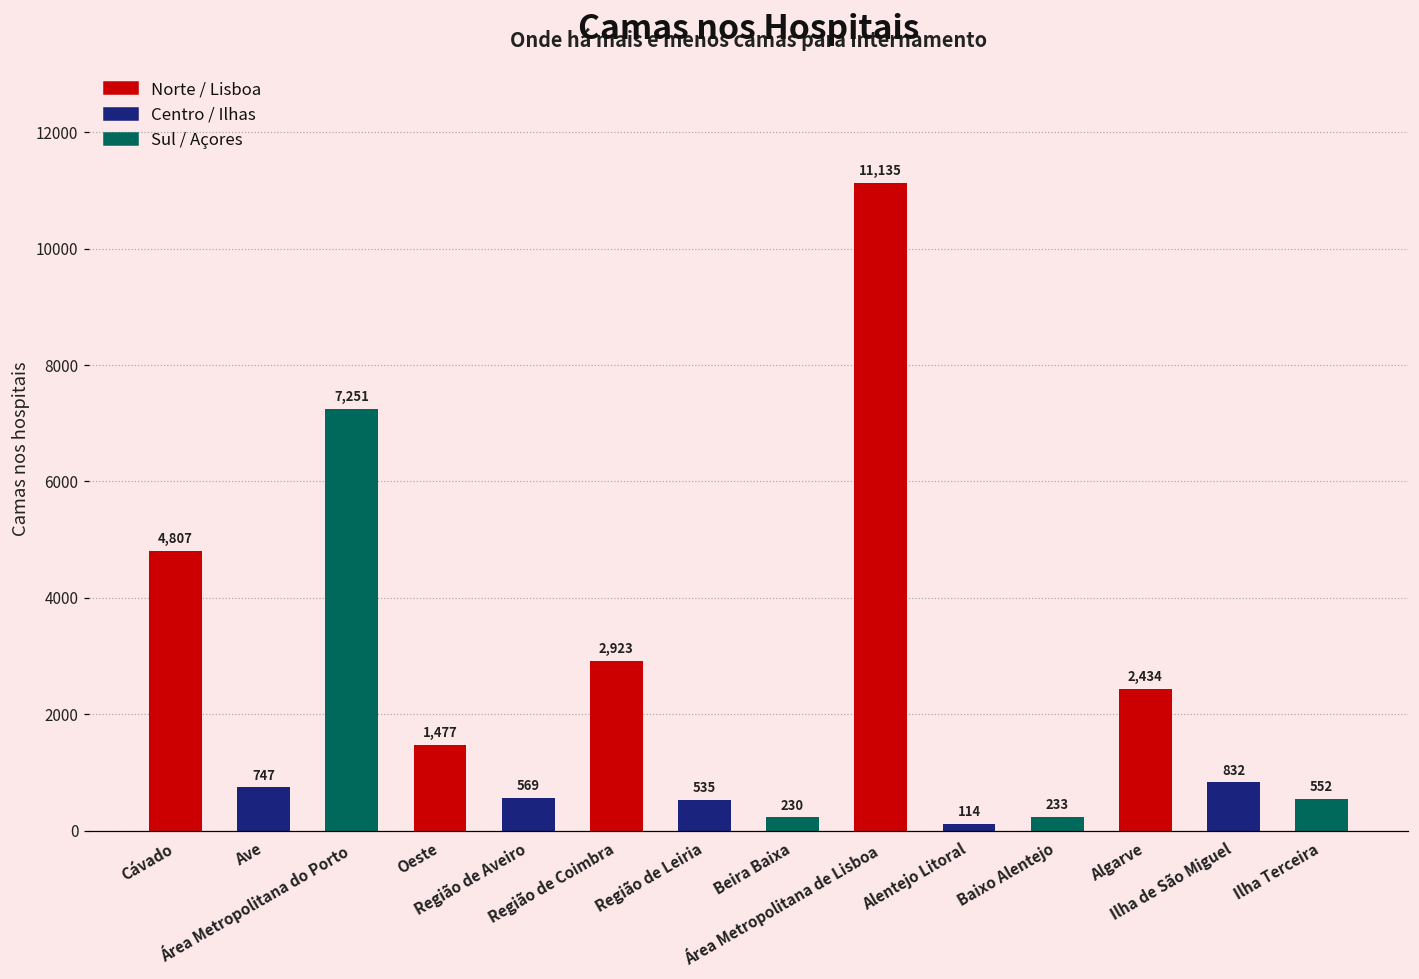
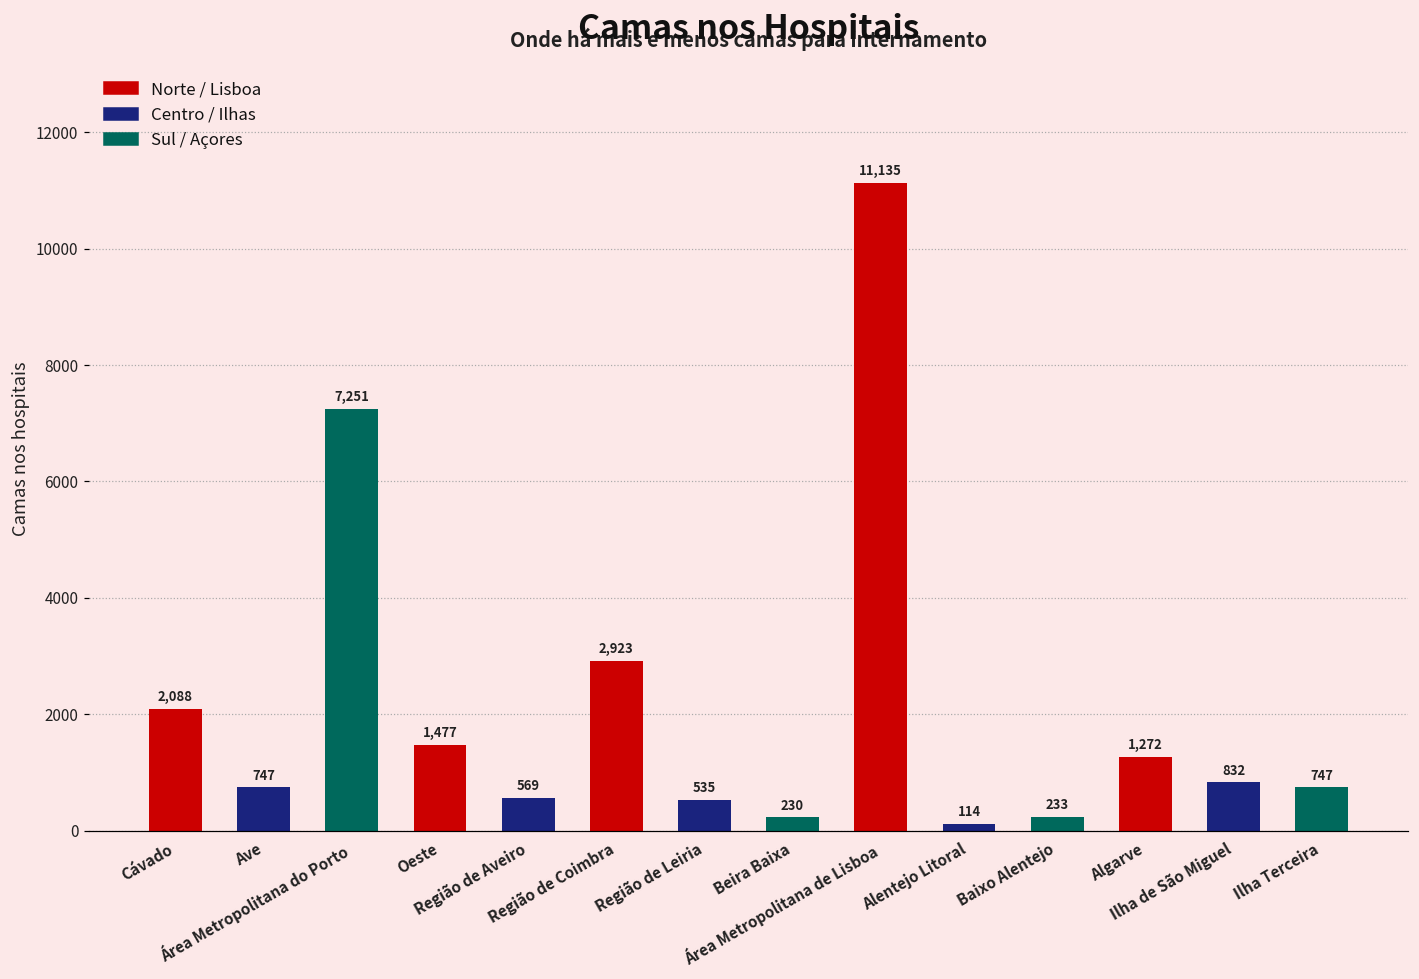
  {
-   "Cávado": "4,807",
+   "Cávado": "2,088",
    "Ave": "747",
    "Área Metropolitana do Porto": "7,251",
    "Oeste": "1,477",
    "Região de Aveiro": "569",
    "Região de Coimbra": "2,923",
    "Região de Leiria": "535",
    "Beira Baixa": "230",
    "Área Metropolitana de Lisboa": "11,135",
    "Alentejo Litoral": "114",
    "Baixo Alentejo": "233",
-   "Algarve": "2,434",
+   "Algarve": "1,272",
    "Ilha de São Miguel": "832",
-   "Ilha Terceira": "552"
+   "Ilha Terceira": "747"
  }
